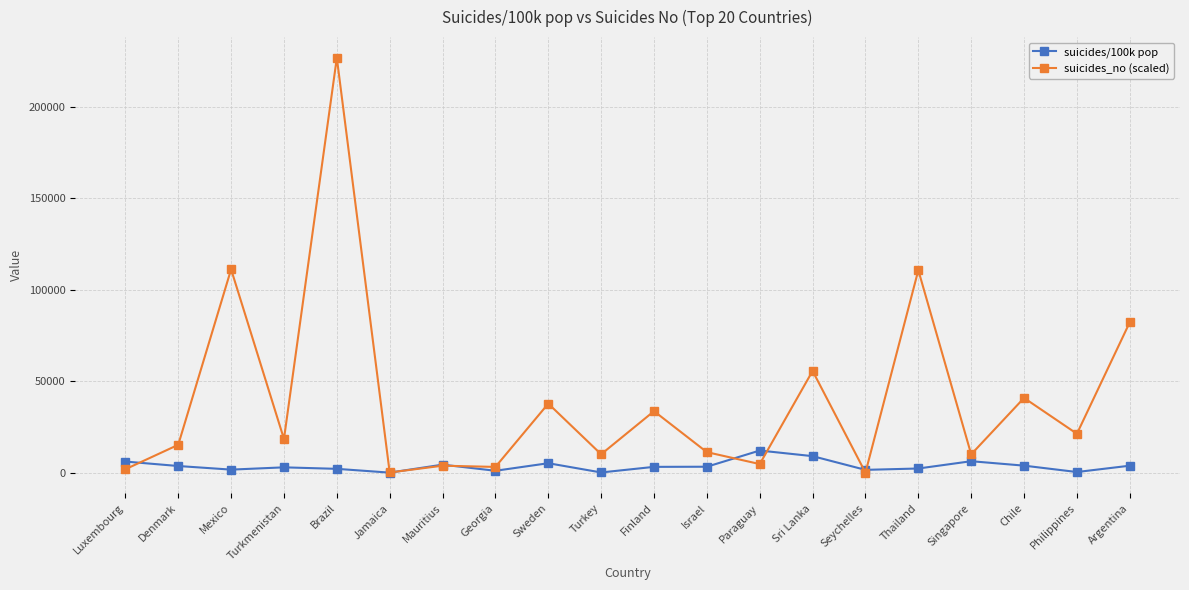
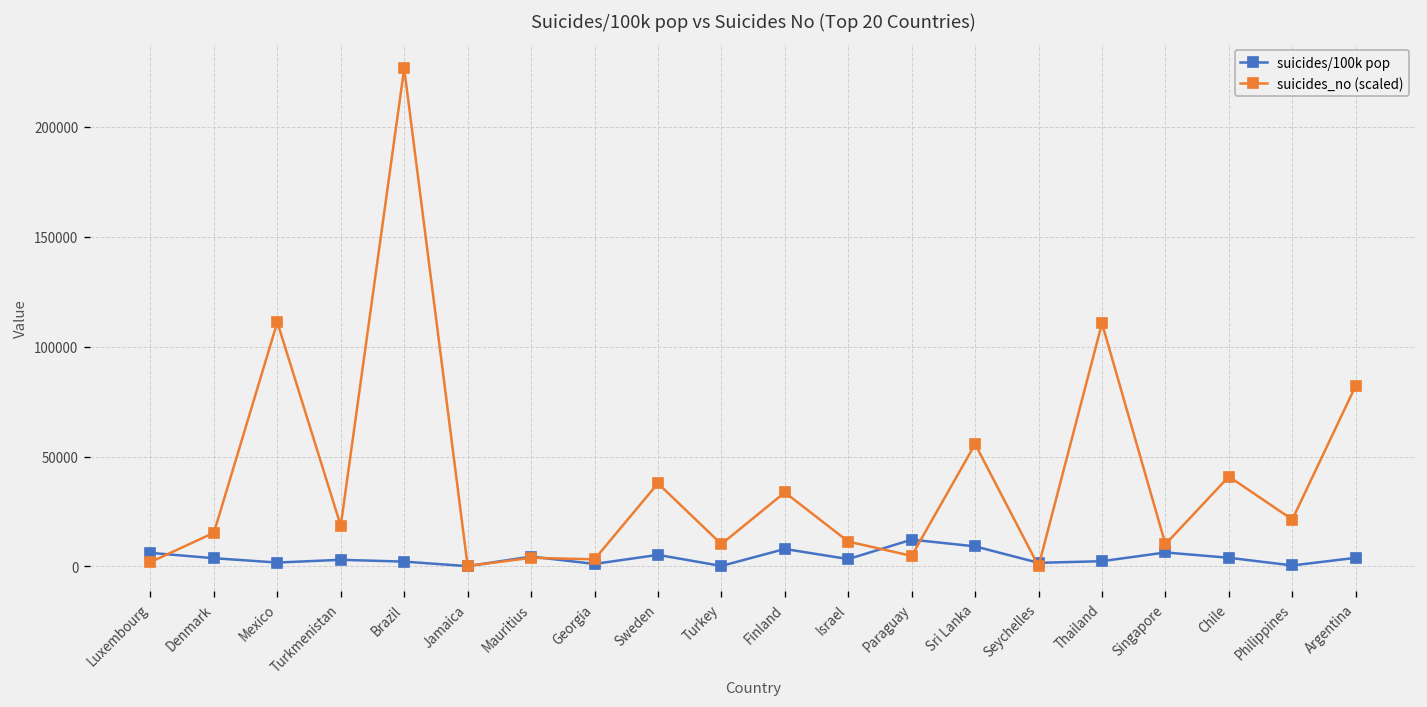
  {
    "suicides/100k pop": {
      "Luxembourg": 6000,
      "Denmark": 4000,
      "Mexico": 2000,
      "Turkmenistan": 3000,
      "Brazil": 2000,
      "Georgia": 1000,
      "Sweden": 5000,
      "Turkey": 0,
-     "Finland": 3000,
+     "Finland": 8000,
      "Israel": 3000,
      "Paraguay": 12000,
      "Sri Lanka": 9000,
      "Seychelles": 2000,
      "Thailand": 2000,
      "Singapore": 6000,
      "Chile": 4000,
      "Philippines": 0,
      "Argentina": 4000
    },
    "suicides_no (scaled)": {
      "Luxembourg": 2000,
      "Denmark": 15000,
      "Mexico": 111000,
      "Turkmenistan": 18000,
      "Brazil": 227000,
      "Georgia": 3000,
      "Sweden": 38000,
      "Turkey": 10000,
      "Finland": 34000,
      "Israel": 11000,
      "Paraguay": 5000,
      "Sri Lanka": 56000,
      "Seychelles": 0,
      "Thailand": 111000,
      "Singapore": 10000,
      "Chile": 41000,
      "Philippines": 21000,
      "Argentina": 82000
    }
  }
